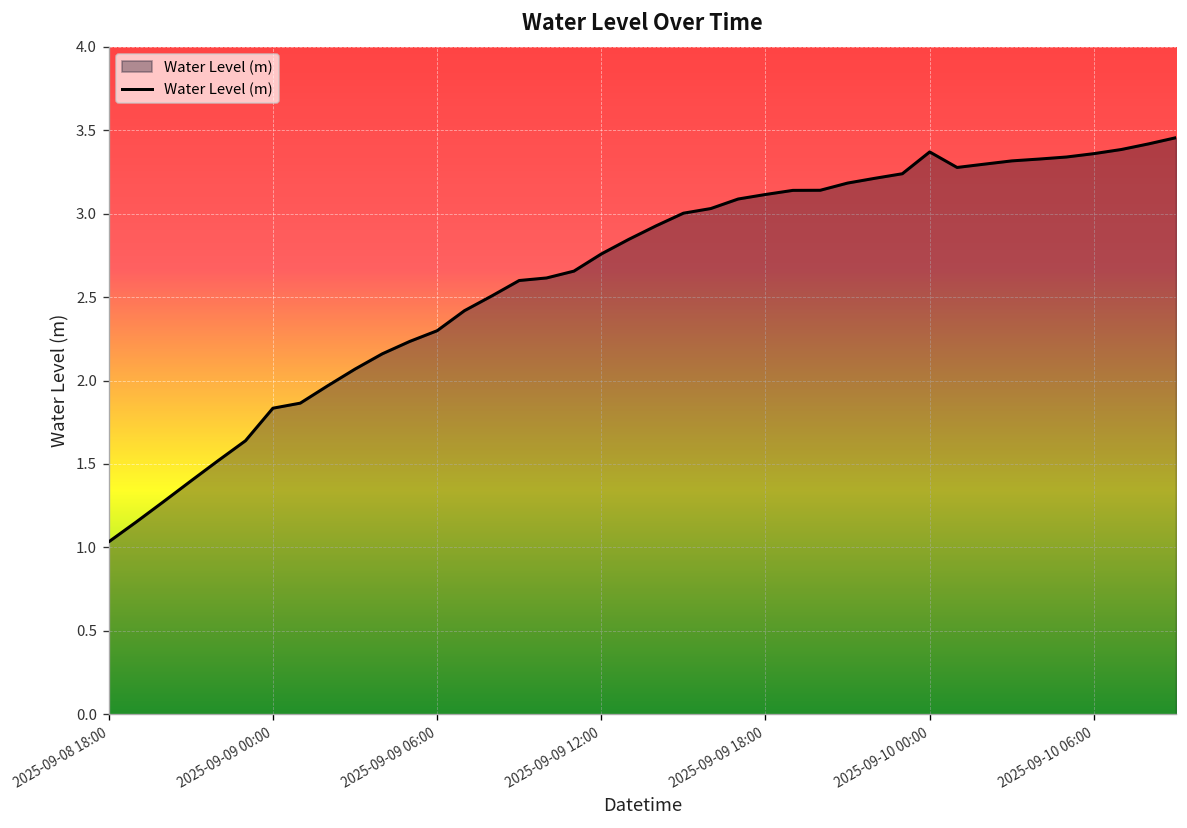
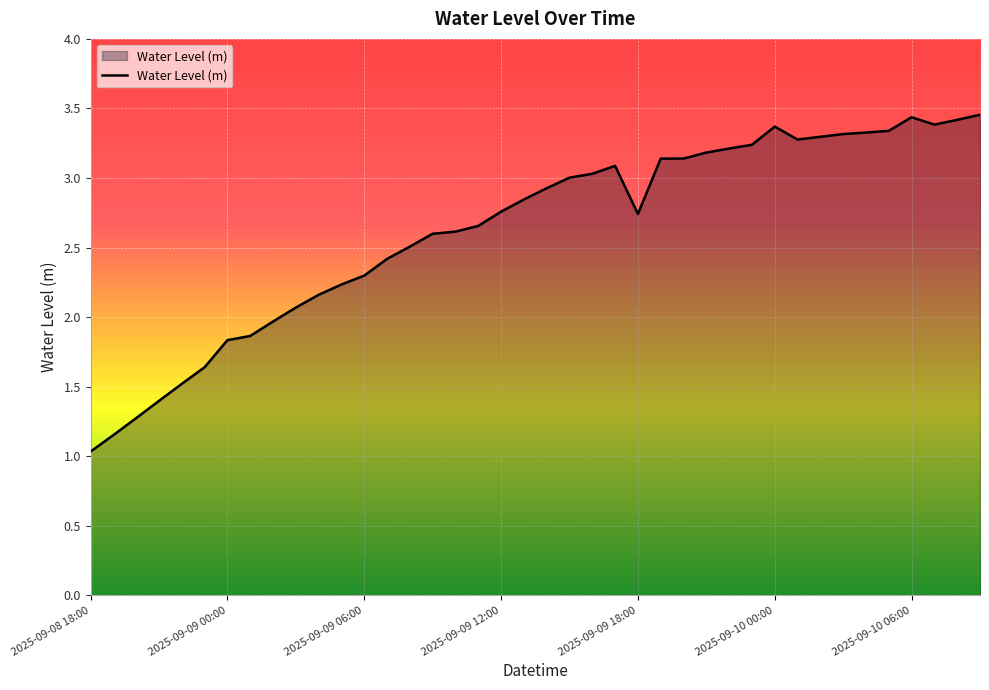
  {
    "2025-09-08 18:00": 1.03,
    "2025-09-09 00:00": 1.83,
    "2025-09-09 06:00": 2.30,
    "2025-09-09 12:00": 2.76,
-   "2025-09-09 18:00": 3.11,
+   "2025-09-09 18:00": 2.74,
    "2025-09-10 00:00": 3.37,
-   "2025-09-10 06:00": 3.36
+   "2025-09-10 06:00": 3.44
  }
